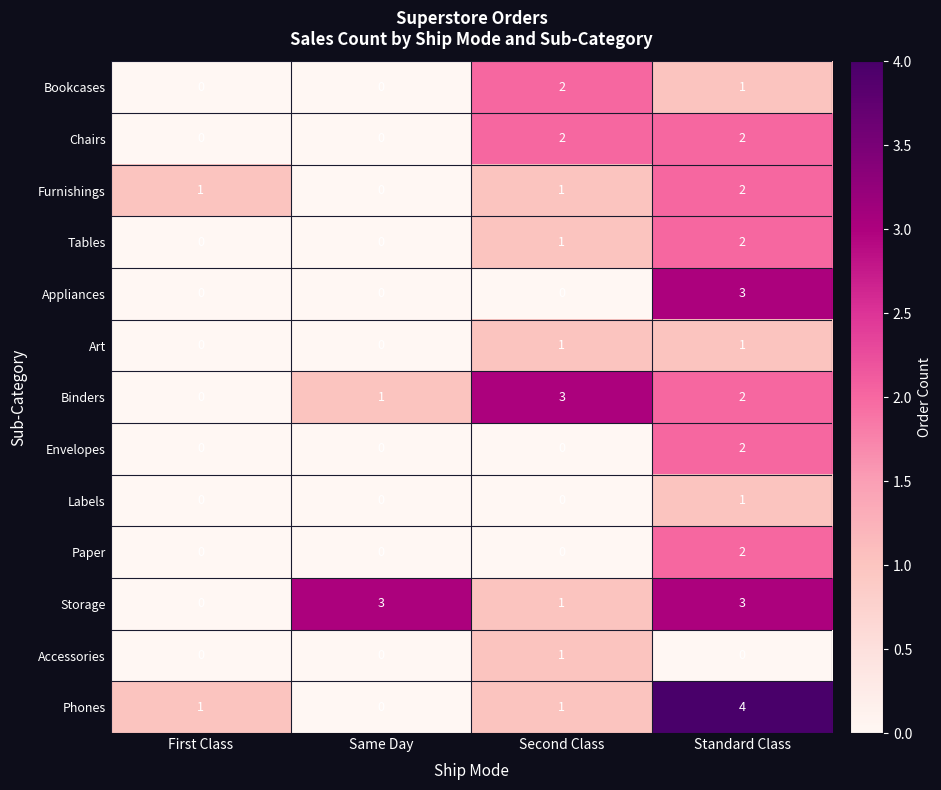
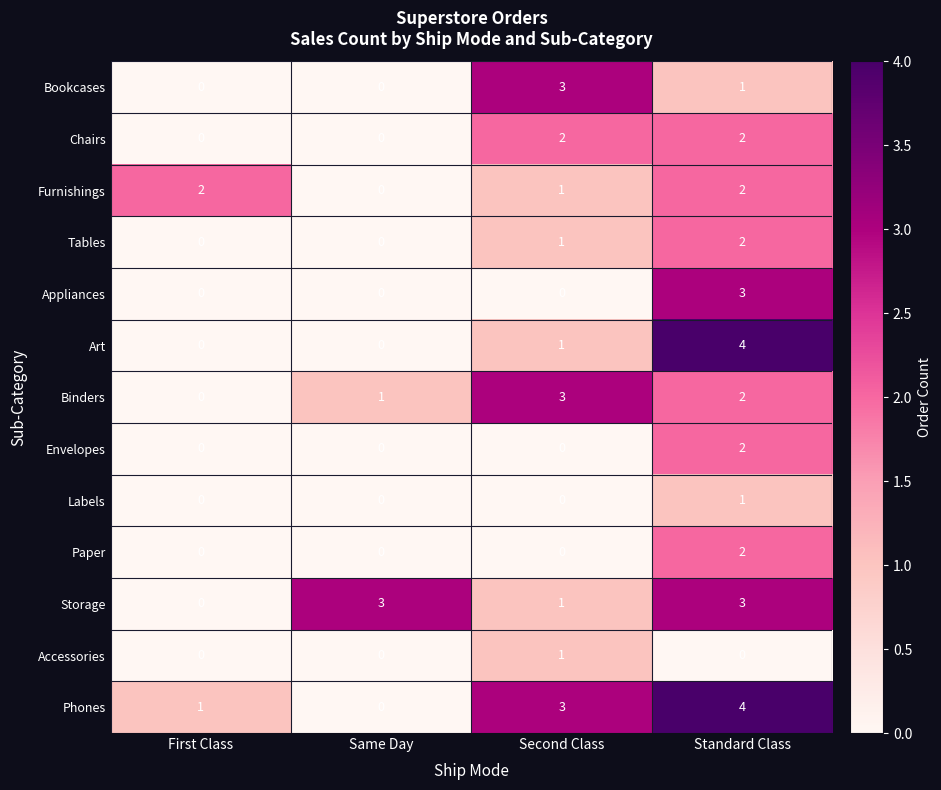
  {
    "Bookcases": {
-     "Second Class": 2,
+     "Second Class": 3,
      "Standard Class": 1
    },
    "Chairs": {
      "Second Class": 2,
      "Standard Class": 2
    },
    "Furnishings": {
-     "First Class": 1,
+     "First Class": 2,
      "Second Class": 1,
      "Standard Class": 2
    },
    "Tables": {
      "Second Class": 1,
      "Standard Class": 2
    },
    "Appliances": {
      "Standard Class": 3
    },
    "Art": {
      "Second Class": 1,
-     "Standard Class": 1
+     "Standard Class": 4
    },
    "Binders": {
      "Same Day": 1,
      "Second Class": 3,
      "Standard Class": 2
    },
    "Envelopes": {
      "Standard Class": 2
    },
    "Labels": {
      "Standard Class": 1
    },
    "Paper": {
      "Standard Class": 2
    },
    "Storage": {
      "Same Day": 3,
      "Second Class": 1,
      "Standard Class": 3
    },
    "Accessories": {
      "Second Class": 1
    },
    "Phones": {
      "First Class": 1,
-     "Second Class": 1,
+     "Second Class": 3,
      "Standard Class": 4
    }
  }
